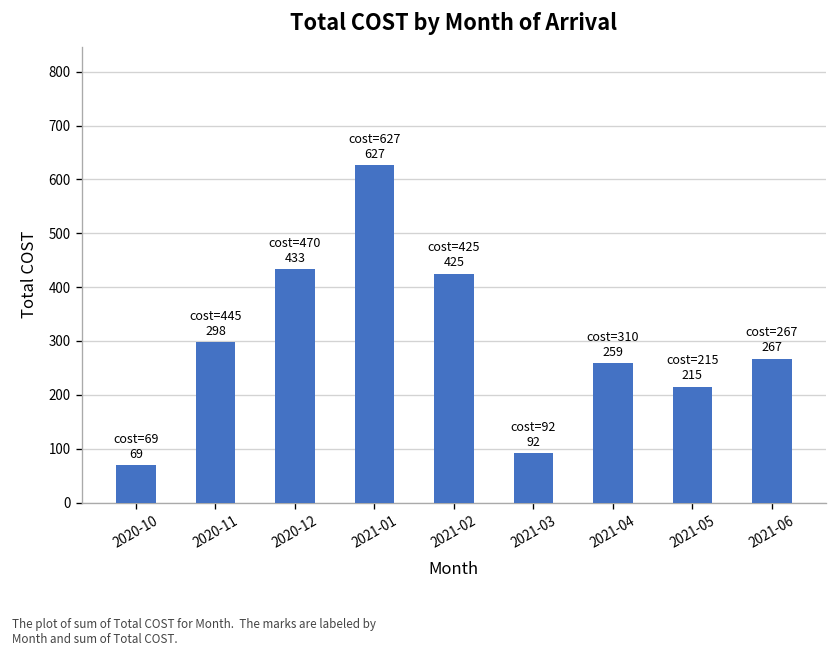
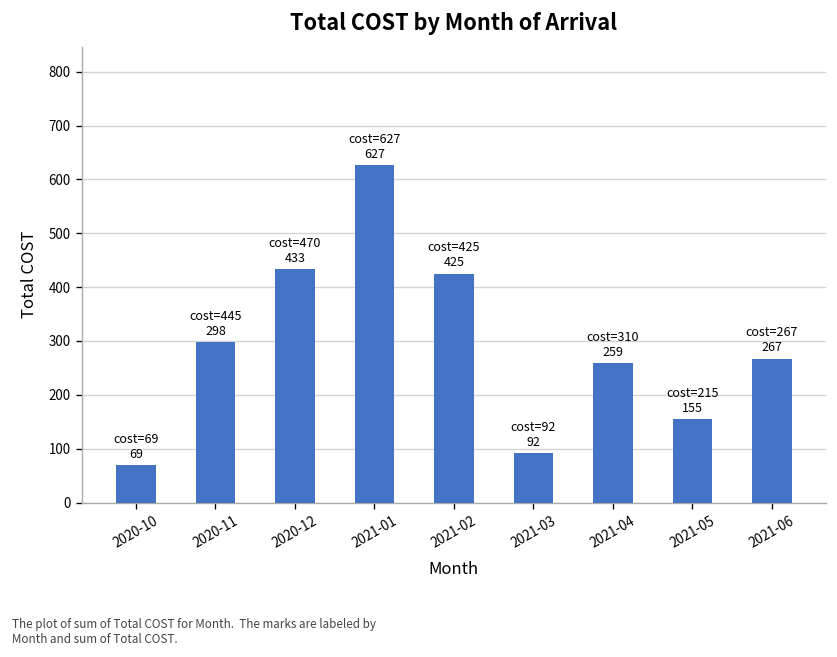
  {
    "2020-10": 69,
    "2020-11": 298,
    "2020-12": 433,
    "2021-01": 627,
    "2021-02": 425,
    "2021-03": 92,
    "2021-04": 259,
-   "2021-05": 215,
+   "2021-05": 155,
    "2021-06": 267
  }
